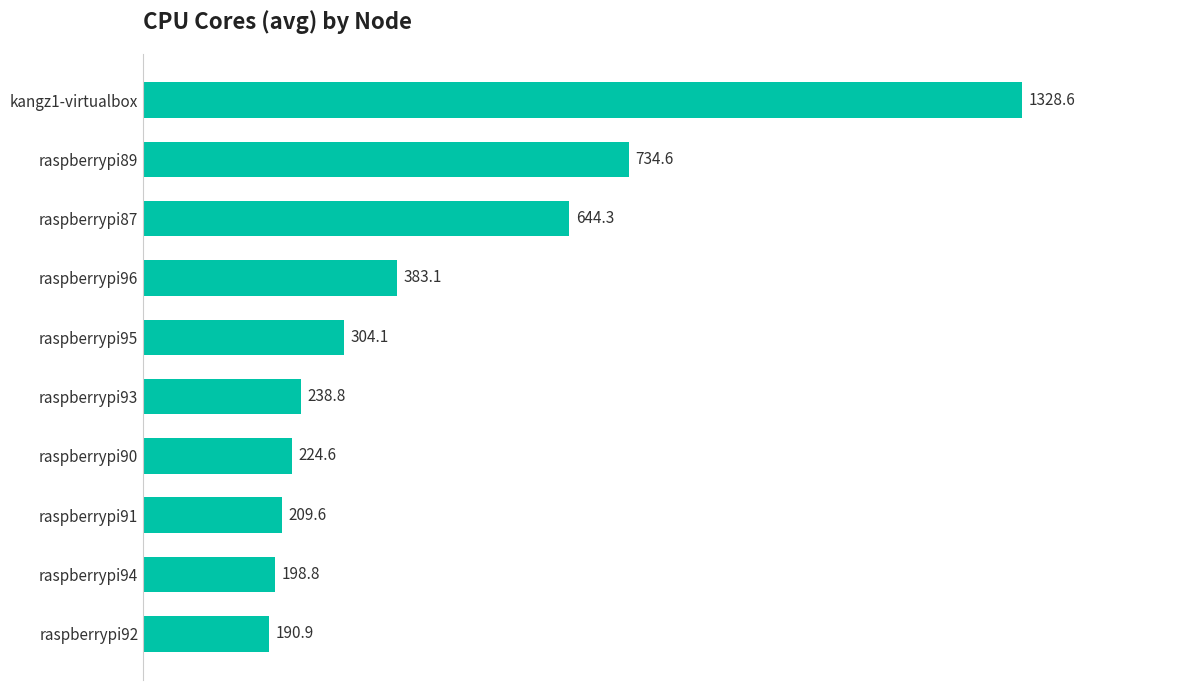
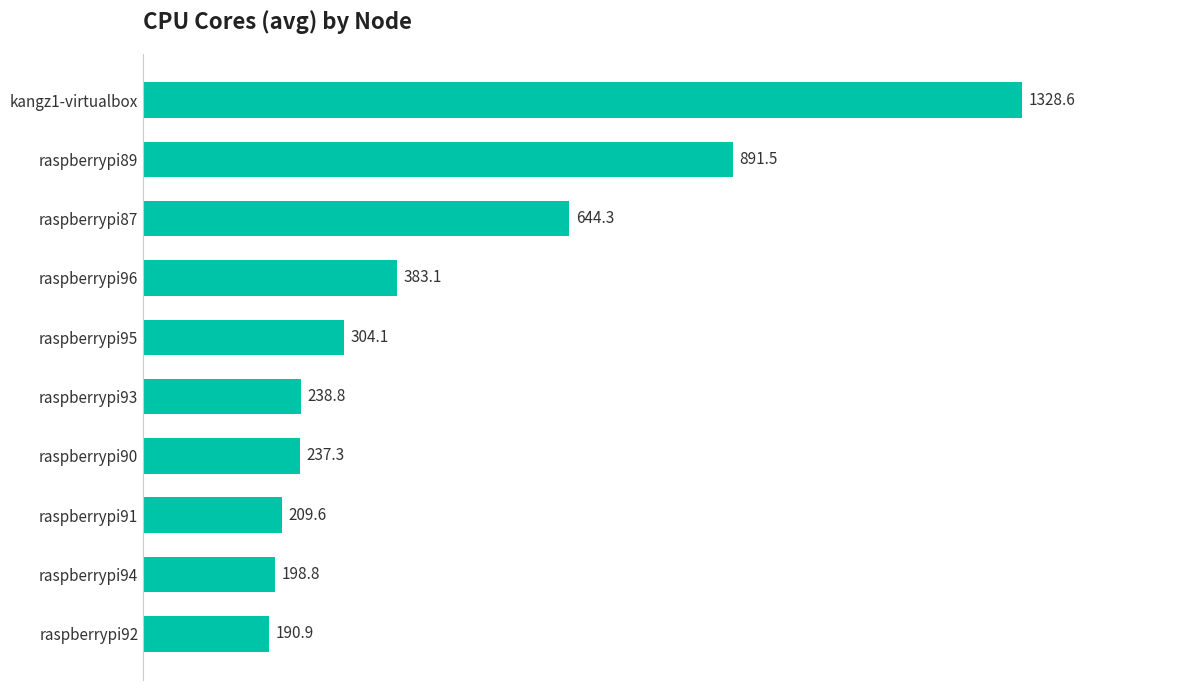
  {
    "kangz1-virtualbox": 1328.6,
-   "raspberrypi89": 734.6,
+   "raspberrypi89": 891.5,
    "raspberrypi87": 644.3,
    "raspberrypi96": 383.1,
    "raspberrypi95": 304.1,
    "raspberrypi93": 238.8,
-   "raspberrypi90": 224.6,
+   "raspberrypi90": 237.3,
    "raspberrypi91": 209.6,
    "raspberrypi94": 198.8,
    "raspberrypi92": 190.9
  }
